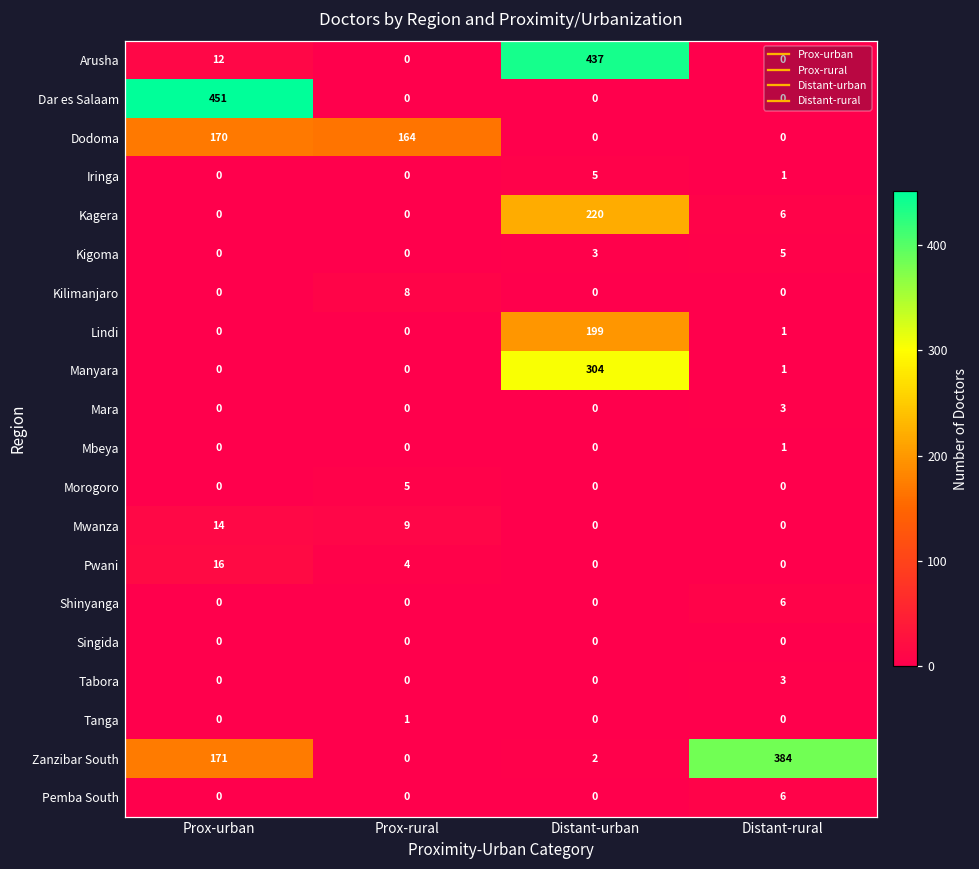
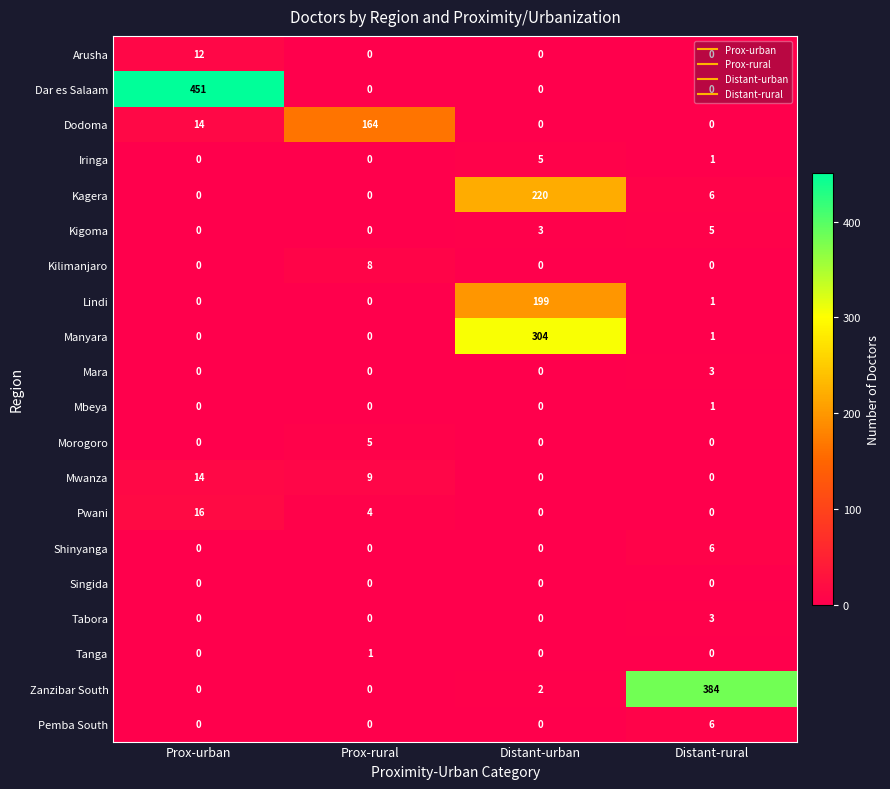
  {
    "Arusha": {
      "Prox-urban": 12,
      "Prox-rural": 0,
-     "Distant-urban": 437
+     "Distant-urban": 0
    },
    "Dar es Salaam": {
      "Prox-urban": 451,
      "Prox-rural": 0,
      "Distant-urban": 0
    },
    "Dodoma": {
-     "Prox-urban": 170,
+     "Prox-urban": 14,
      "Prox-rural": 164,
      "Distant-urban": 0,
      "Distant-rural": 0
    },
    "Iringa": {
      "Prox-urban": 0,
      "Prox-rural": 0,
      "Distant-urban": 5,
      "Distant-rural": 1
    },
    "Kagera": {
      "Prox-urban": 0,
      "Prox-rural": 0,
      "Distant-urban": 220,
      "Distant-rural": 6
    },
    "Kigoma": {
      "Prox-urban": 0,
      "Prox-rural": 0,
      "Distant-urban": 3,
      "Distant-rural": 5
    },
    "Kilimanjaro": {
      "Prox-urban": 0,
      "Prox-rural": 8,
      "Distant-urban": 0,
      "Distant-rural": 0
    },
    "Lindi": {
      "Prox-urban": 0,
      "Prox-rural": 0,
      "Distant-urban": 199,
      "Distant-rural": 1
    },
    "Manyara": {
      "Prox-urban": 0,
      "Prox-rural": 0,
      "Distant-urban": 304,
      "Distant-rural": 1
    },
    "Mara": {
      "Prox-urban": 0,
      "Prox-rural": 0,
      "Distant-urban": 0,
      "Distant-rural": 3
    },
    "Mbeya": {
      "Prox-urban": 0,
      "Prox-rural": 0,
      "Distant-urban": 0,
      "Distant-rural": 1
    },
    "Morogoro": {
      "Prox-urban": 0,
      "Prox-rural": 5,
      "Distant-urban": 0,
      "Distant-rural": 0
    },
    "Mwanza": {
      "Prox-urban": 14,
      "Prox-rural": 9,
      "Distant-urban": 0,
      "Distant-rural": 0
    },
    "Pwani": {
      "Prox-urban": 16,
      "Prox-rural": 4,
      "Distant-urban": 0,
      "Distant-rural": 0
    },
    "Shinyanga": {
      "Prox-urban": 0,
      "Prox-rural": 0,
      "Distant-urban": 0,
      "Distant-rural": 6
    },
    "Singida": {
      "Prox-urban": 0,
      "Prox-rural": 0,
      "Distant-urban": 0,
      "Distant-rural": 0
    },
    "Tabora": {
      "Prox-urban": 0,
      "Prox-rural": 0,
      "Distant-urban": 0,
      "Distant-rural": 3
    },
    "Tanga": {
      "Prox-urban": 0,
      "Prox-rural": 1,
      "Distant-urban": 0,
      "Distant-rural": 0
    },
    "Zanzibar South": {
-     "Prox-urban": 171,
+     "Prox-urban": 0,
      "Prox-rural": 0,
      "Distant-urban": 2,
      "Distant-rural": 384
    },
    "Pemba South": {
      "Prox-urban": 0,
      "Prox-rural": 0,
      "Distant-urban": 0,
      "Distant-rural": 6
    }
  }
